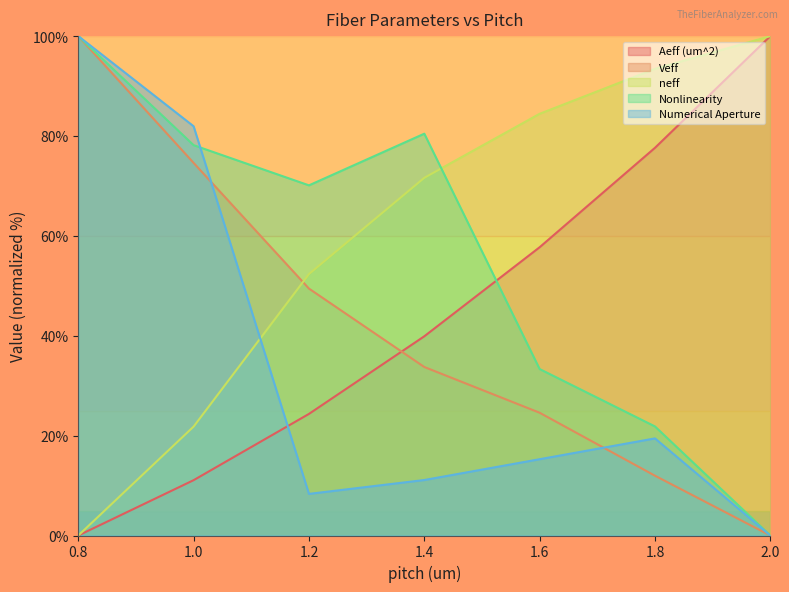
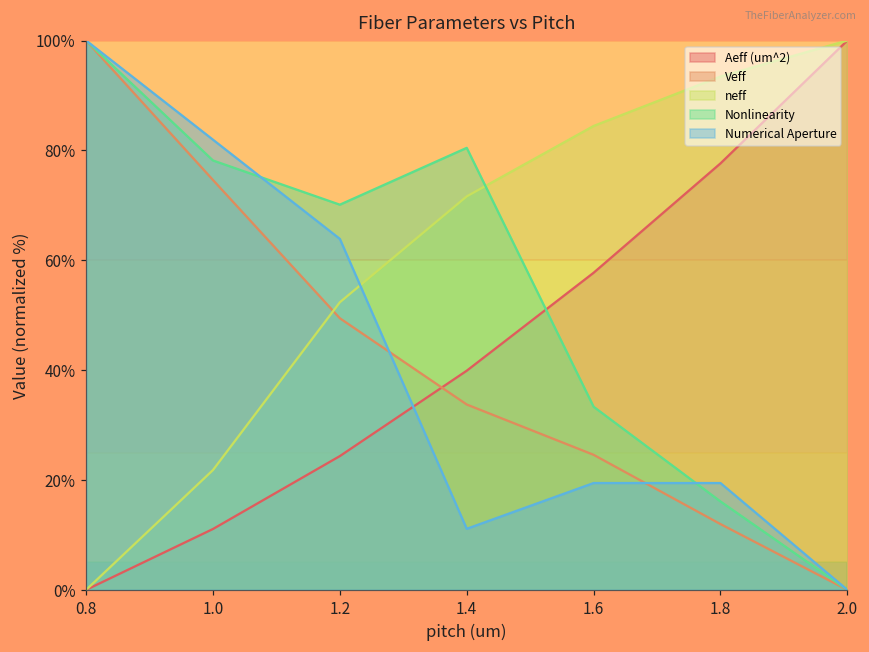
  {
    "Nonlinearity": {
      "1.0": "78%",
      "1.2": "70%",
      "1.4": "80%",
      "1.6": "33%",
-     "1.8": "22%"
+     "1.8": "16%"
    },
    "Numerical Aperture": {
      "1.0": "82%",
-     "1.2": "8%",
+     "1.2": "64%",
      "1.4": "11%",
-     "1.6": "15%",
+     "1.6": "19%",
      "1.8": "19%"
    }
  }
